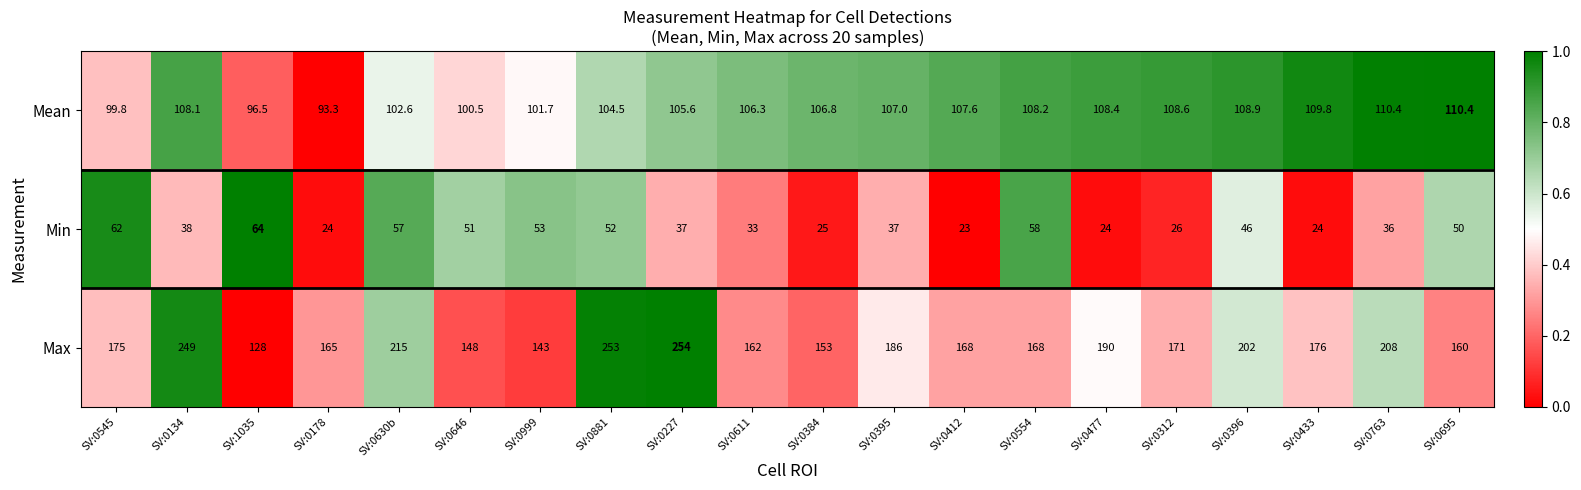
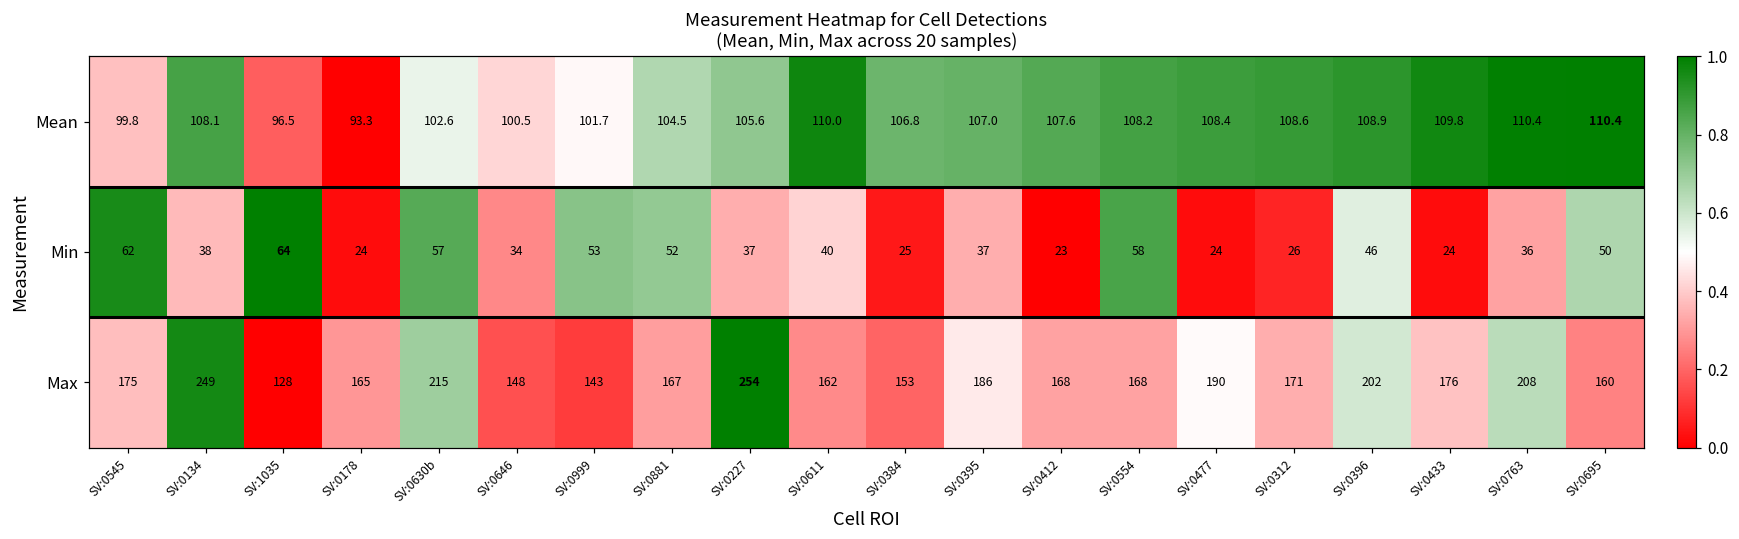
  {
    "Mean": {
      "SV:0545": 99.8,
      "SV:0134": 108.1,
      "SV:1035": 96.5,
      "SV:0178": 93.3,
      "SV:0630b": 102.6,
      "SV:0646": 100.5,
      "SV:0999": 101.7,
      "SV:0881": 104.5,
      "SV:0227": 105.6,
-     "SV:0611": 106.3,
+     "SV:0611": 110.0,
      "SV:0384": 106.8,
      "SV:0395": 107.0,
      "SV:0412": 107.6,
      "SV:0554": 108.2,
      "SV:0477": 108.4,
      "SV:0312": 108.6,
      "SV:0396": 108.9,
      "SV:0433": 109.8,
      "SV:0763": 110.4,
      "SV:0695": 110.4
    },
    "Min": {
      "SV:0545": 62,
      "SV:0134": 38,
      "SV:1035": 64,
      "SV:0178": 24,
      "SV:0630b": 57,
-     "SV:0646": 51,
+     "SV:0646": 34,
      "SV:0999": 53,
      "SV:0881": 52,
      "SV:0227": 37,
-     "SV:0611": 33,
+     "SV:0611": 40,
      "SV:0384": 25,
      "SV:0395": 37,
      "SV:0412": 23,
      "SV:0554": 58,
      "SV:0477": 24,
      "SV:0312": 26,
      "SV:0396": 46,
      "SV:0433": 24,
      "SV:0763": 36,
      "SV:0695": 50
    },
    "Max": {
      "SV:0545": 175,
      "SV:0134": 249,
      "SV:1035": 128,
      "SV:0178": 165,
      "SV:0630b": 215,
      "SV:0646": 148,
      "SV:0999": 143,
-     "SV:0881": 253,
+     "SV:0881": 167,
      "SV:0227": 254,
      "SV:0611": 162,
      "SV:0384": 153,
      "SV:0395": 186,
      "SV:0412": 168,
      "SV:0554": 168,
      "SV:0477": 190,
      "SV:0312": 171,
      "SV:0396": 202,
      "SV:0433": 176,
      "SV:0763": 208,
      "SV:0695": 160
    }
  }
